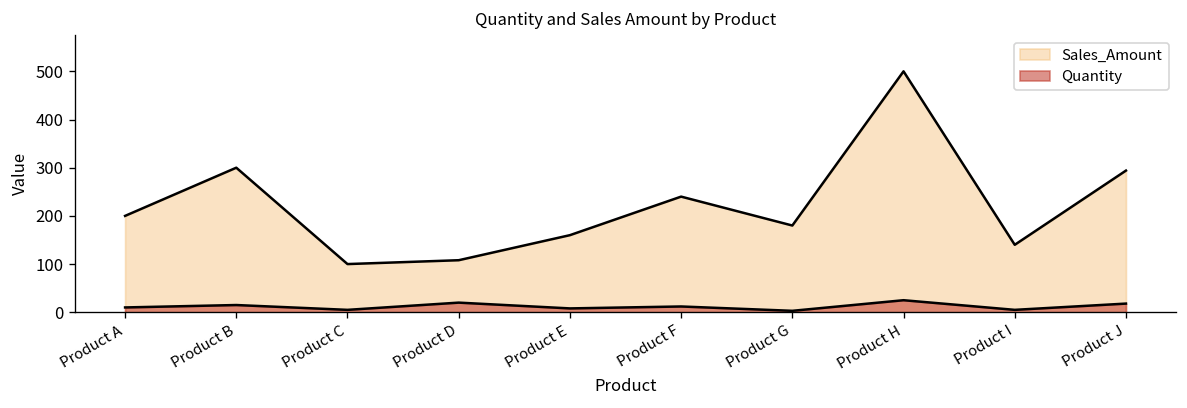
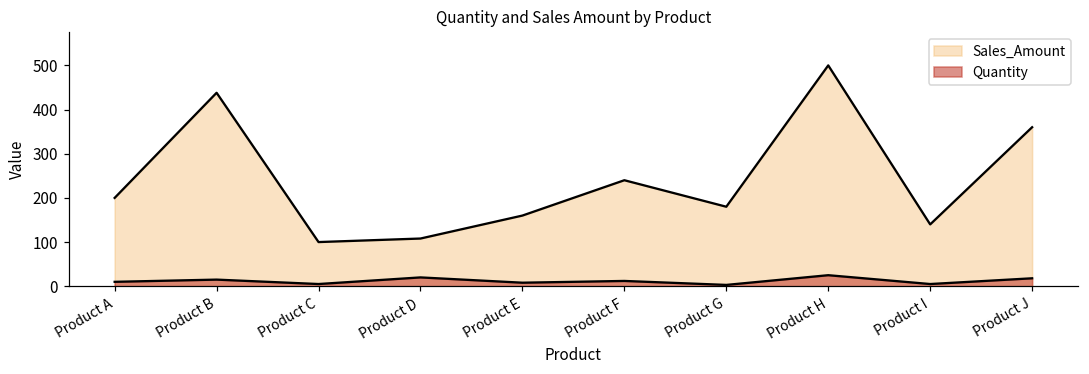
  {
    "Sales_Amount": {
      "Product A": 200,
-     "Product B": 300,
+     "Product B": 440,
      "Product C": 100,
      "Product D": 110,
      "Product E": 160,
      "Product F": 240,
      "Product G": 180,
      "Product H": 500,
      "Product I": 140,
-     "Product J": 290
+     "Product J": 360
    },
    "Quantity": {
      "Product A": 10,
      "Product B": 20,
      "Product C": 10,
      "Product D": 20,
      "Product E": 10,
      "Product F": 10,
      "Product G": 0,
      "Product H": 30,
      "Product I": 10,
      "Product J": 20
    }
  }
